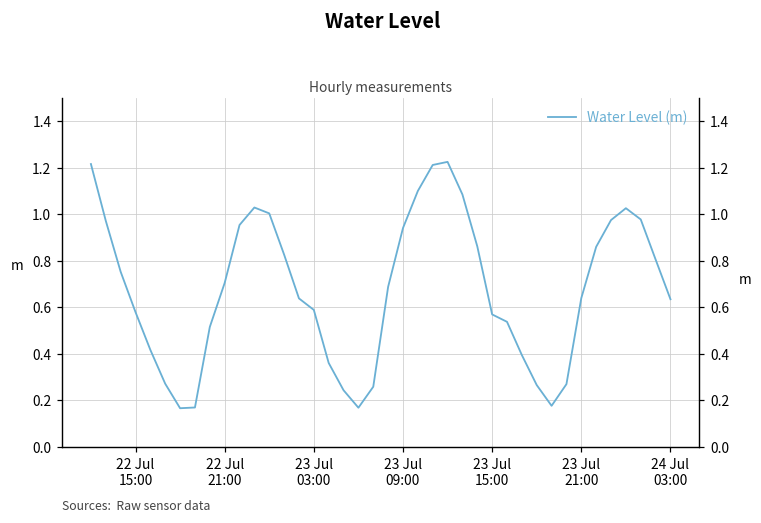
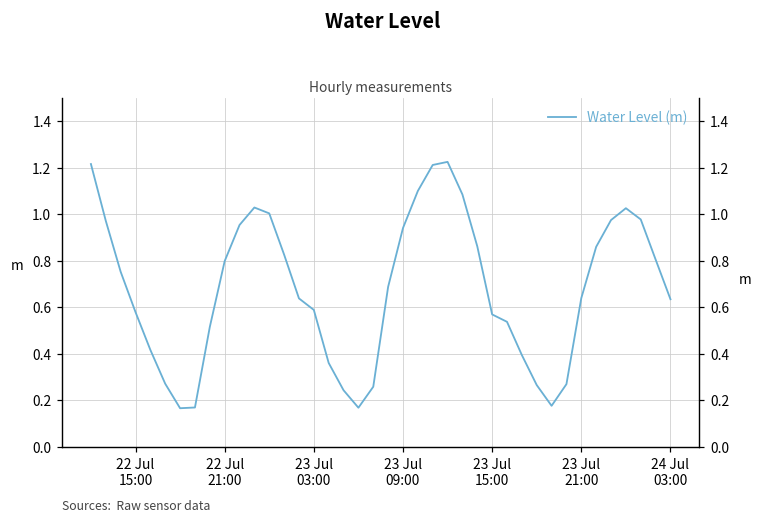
  {
    "22 Jul 15:00": 0.58,
-   "22 Jul 21:00": 0.71,
+   "22 Jul 21:00": 0.80,
    "23 Jul 03:00": 0.59,
    "23 Jul 09:00": 0.94,
    "23 Jul 15:00": 0.57,
    "23 Jul 21:00": 0.64,
    "24 Jul 03:00": 0.64
  }
